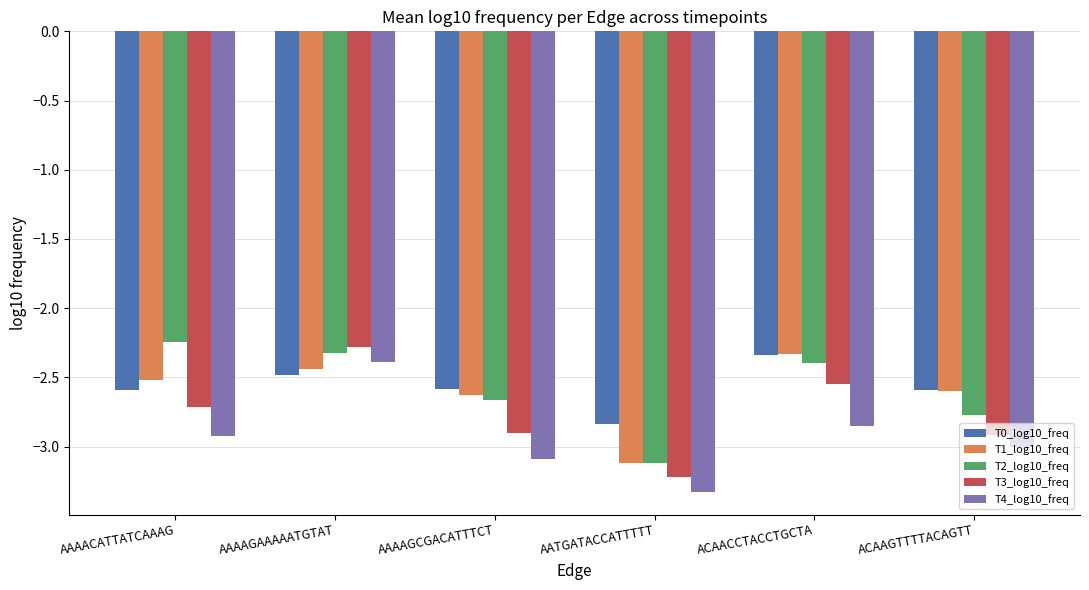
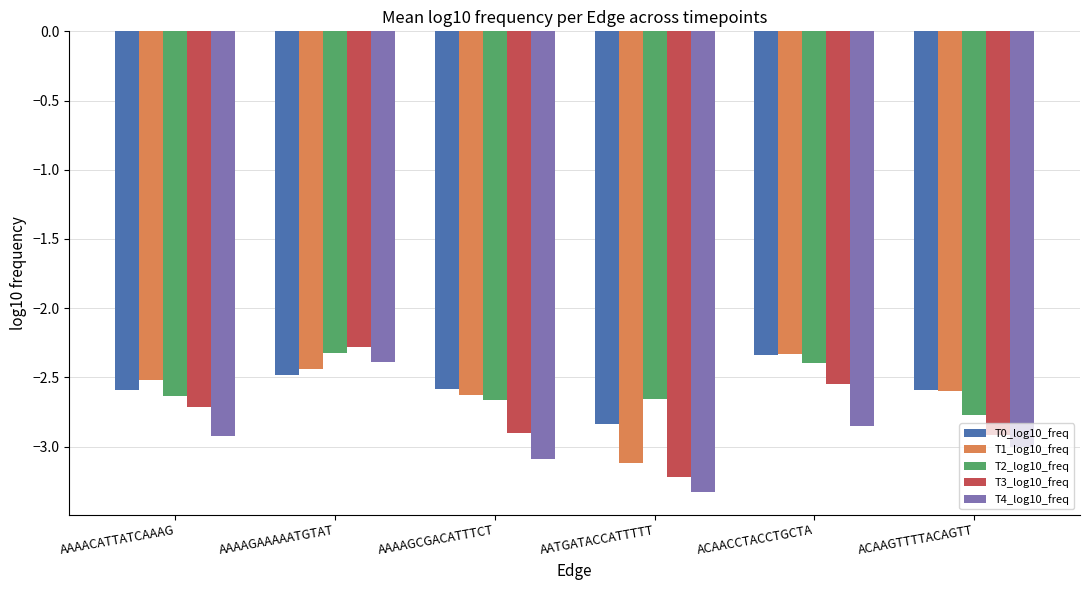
  {
    "T2_log10_freq": {
-     "AAAACATTATCAAAG": -2.24,
+     "AAAACATTATCAAAG": -2.64,
      "AAAAGAAAAATGTAT": -2.32,
      "AAAAGCGACATTTCT": -2.66,
-     "AATGATACCATTTTT": -3.12,
+     "AATGATACCATTTTT": -2.66,
      "ACAACCTACCTGCTA": -2.39,
      "ACAAGTTTTACAGTT": -2.77
    }
  }
